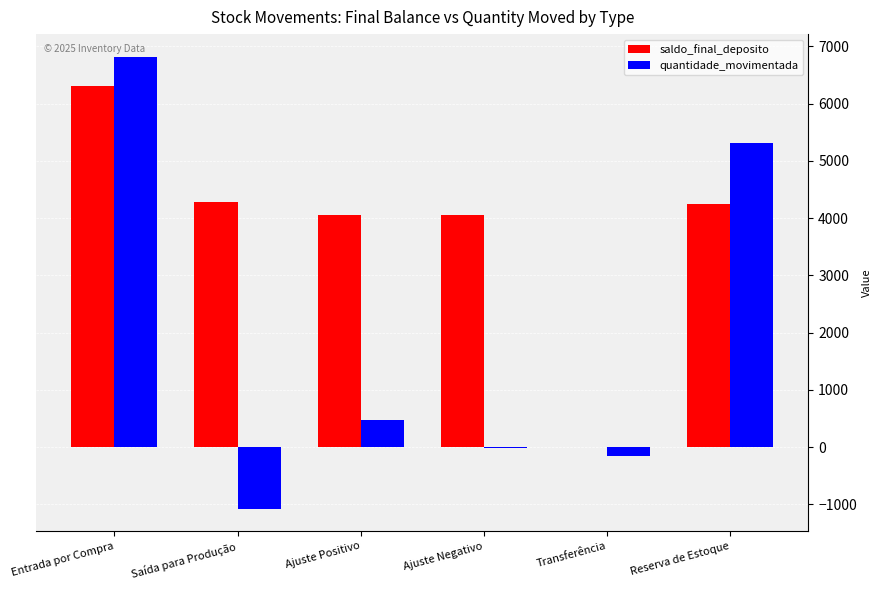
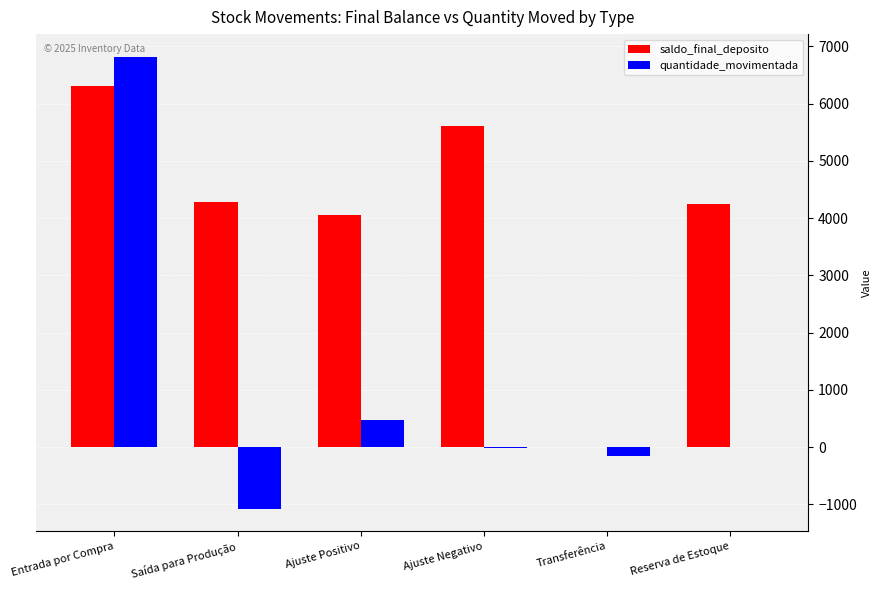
  {
    "saldo_final_deposito": {
      "Entrada por Compra": 6300,
      "Saída para Produção": 4300,
      "Ajuste Positivo": 4100,
-     "Ajuste Negativo": 4100,
+     "Ajuste Negativo": 5600,
      "Reserva de Estoque": 4200
    },
    "quantidade_movimentada": {
      "Saída para Produção": -1100,
      "Ajuste Positivo": 500,
      "Transferência": -200,
-     "Reserva de Estoque": 5300
+     "Reserva de Estoque": 0
    }
  }
